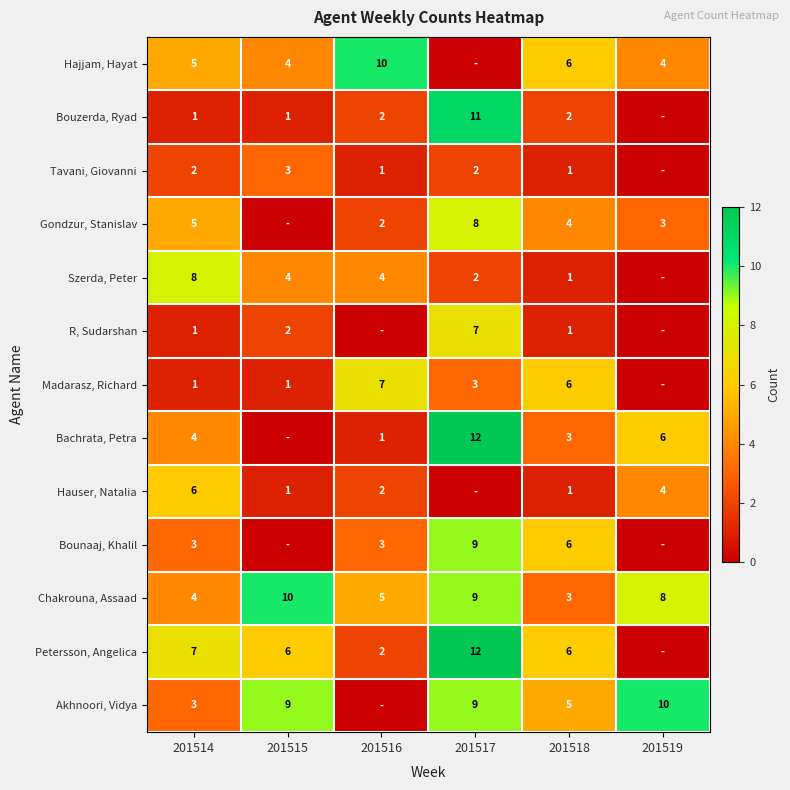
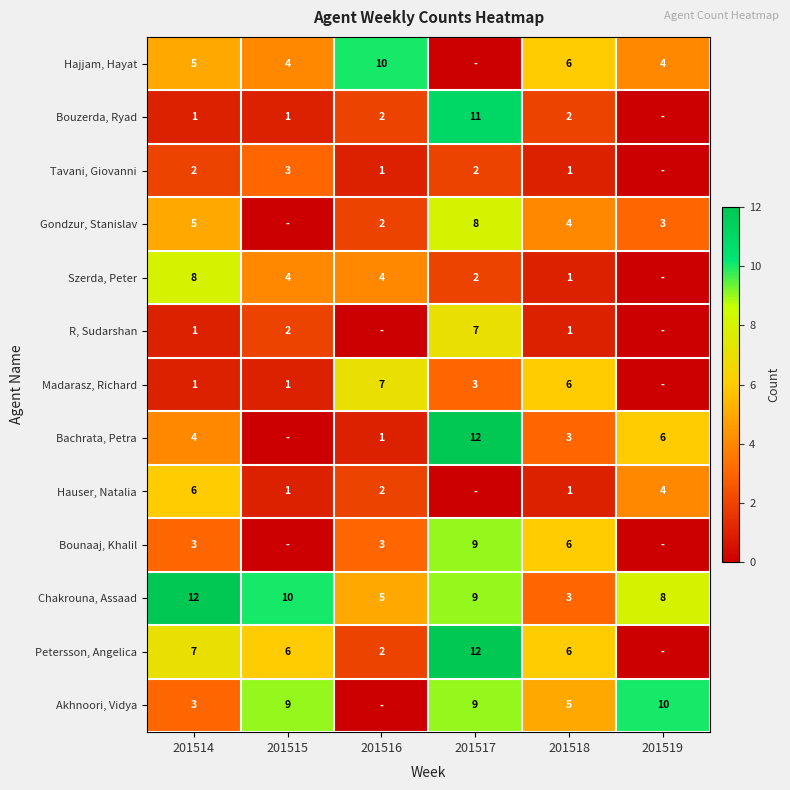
  {
    "Hajjam, Hayat": {
      "201514": 5,
      "201515": 4,
      "201516": 10,
      "201518": 6,
      "201519": 4
    },
    "Bouzerda, Ryad": {
      "201514": 1,
      "201515": 1,
      "201516": 2,
      "201517": 11,
      "201518": 2
    },
    "Tavani, Giovanni": {
      "201514": 2,
      "201515": 3,
      "201516": 1,
      "201517": 2,
      "201518": 1
    },
    "Gondzur, Stanislav": {
      "201514": 5,
      "201516": 2,
      "201517": 8,
      "201518": 4,
      "201519": 3
    },
    "Szerda, Peter": {
      "201514": 8,
      "201515": 4,
      "201516": 4,
      "201517": 2,
      "201518": 1
    },
    "R, Sudarshan": {
      "201514": 1,
      "201515": 2,
      "201517": 7,
      "201518": 1
    },
    "Madarasz, Richard": {
      "201514": 1,
      "201515": 1,
      "201516": 7,
      "201517": 3,
      "201518": 6
    },
    "Bachrata, Petra": {
      "201514": 4,
      "201516": 1,
      "201517": 12,
      "201518": 3,
      "201519": 6
    },
    "Hauser, Natalia": {
      "201514": 6,
      "201515": 1,
      "201516": 2,
      "201518": 1,
      "201519": 4
    },
    "Bounaaj, Khalil": {
      "201514": 3,
      "201516": 3,
      "201517": 9,
      "201518": 6
    },
    "Chakrouna, Assaad": {
-     "201514": 4,
+     "201514": 12,
      "201515": 10,
      "201516": 5,
      "201517": 9,
      "201518": 3,
      "201519": 8
    },
    "Petersson, Angelica": {
      "201514": 7,
      "201515": 6,
      "201516": 2,
      "201517": 12,
      "201518": 6
    },
    "Akhnoori, Vidya": {
      "201514": 3,
      "201515": 9,
      "201517": 9,
      "201518": 5,
      "201519": 10
    }
  }
